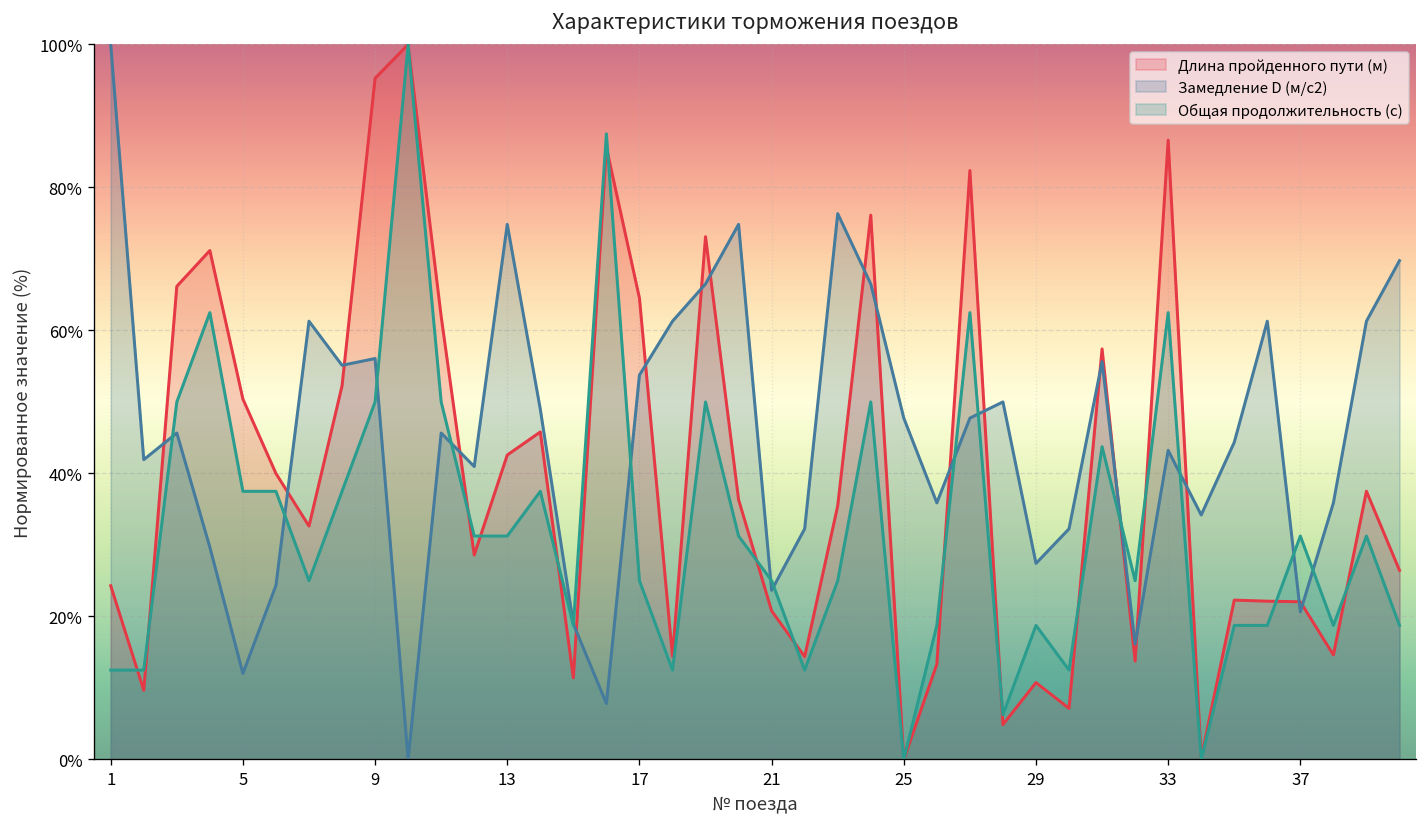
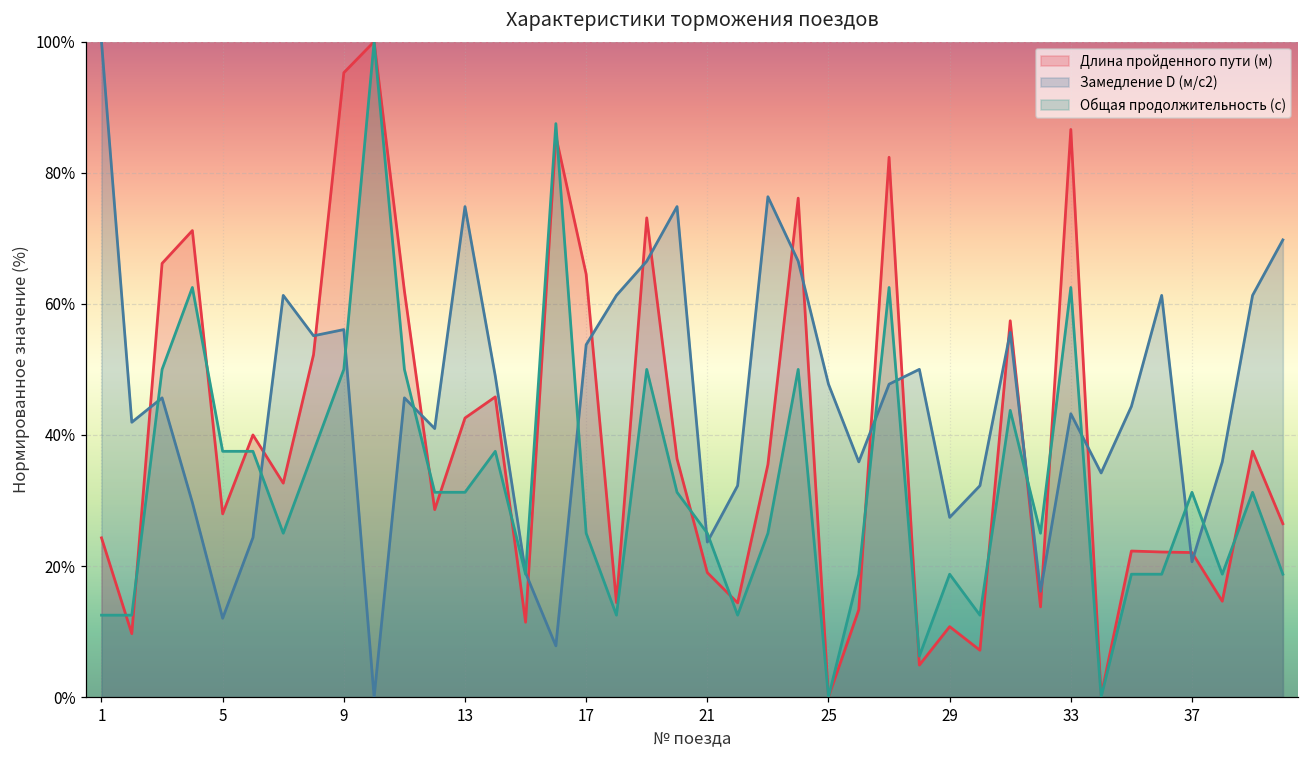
  {
    "Длина пройденного пути (м)": {
      "1": "24%",
-     "5": "50%",
+     "5": "28%",
      "9": "95%",
      "13": "43%",
      "17": "65%",
-     "21": "21%",
+     "21": "19%",
      "29": "11%",
      "33": "87%",
      "37": "22%"
    }
  }
